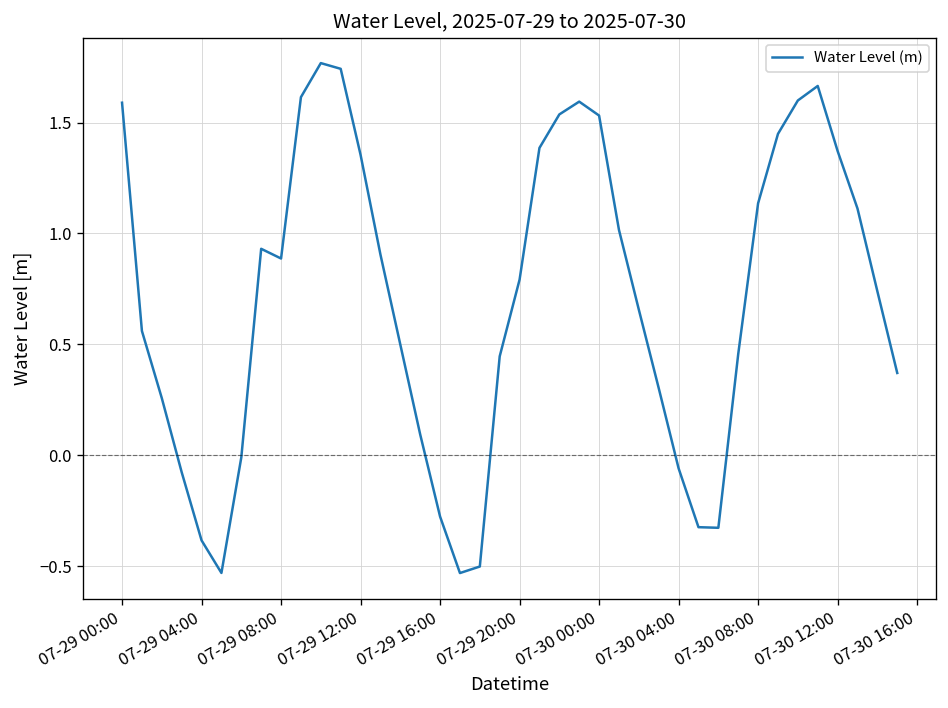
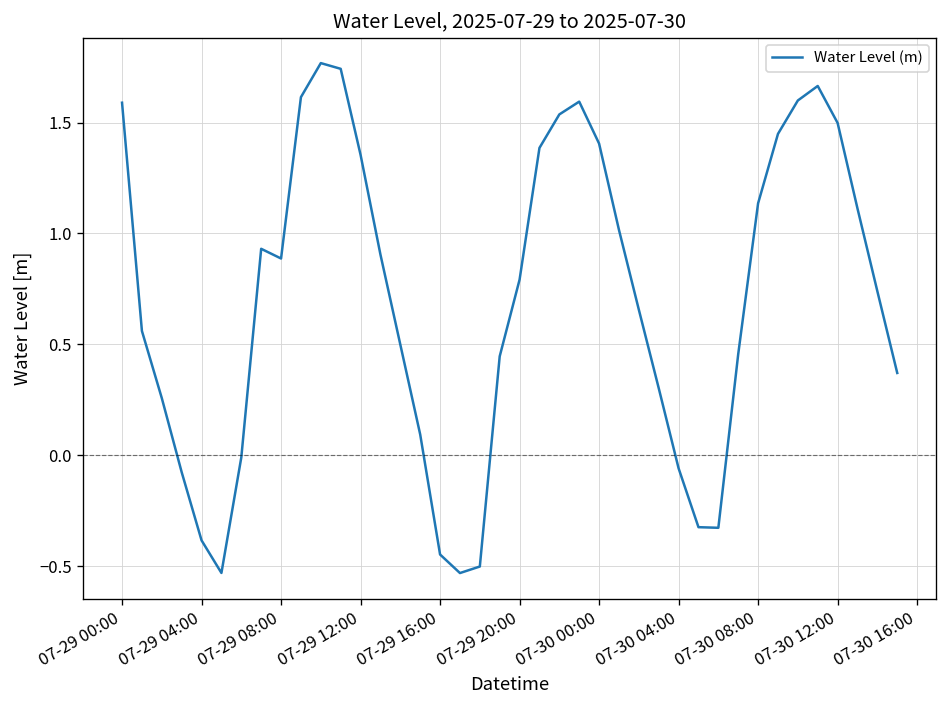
  {
    "07-29 00:00": 1.59,
    "07-29 04:00": -0.38,
    "07-29 08:00": 0.89,
    "07-29 12:00": 1.35,
-   "07-29 16:00": -0.28,
+   "07-29 16:00": -0.45,
    "07-29 20:00": 0.79,
-   "07-30 00:00": 1.53,
+   "07-30 00:00": 1.40,
    "07-30 04:00": -0.06,
    "07-30 08:00": 1.14,
-   "07-30 12:00": 1.37
+   "07-30 12:00": 1.50
  }
